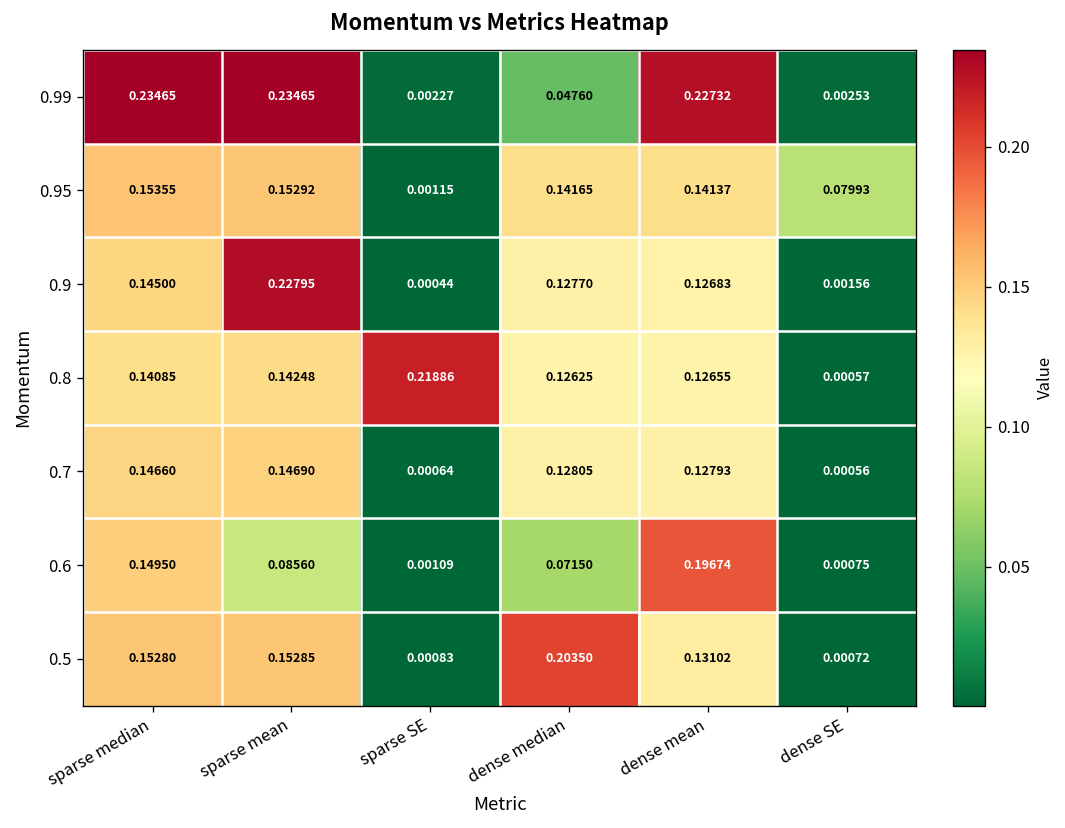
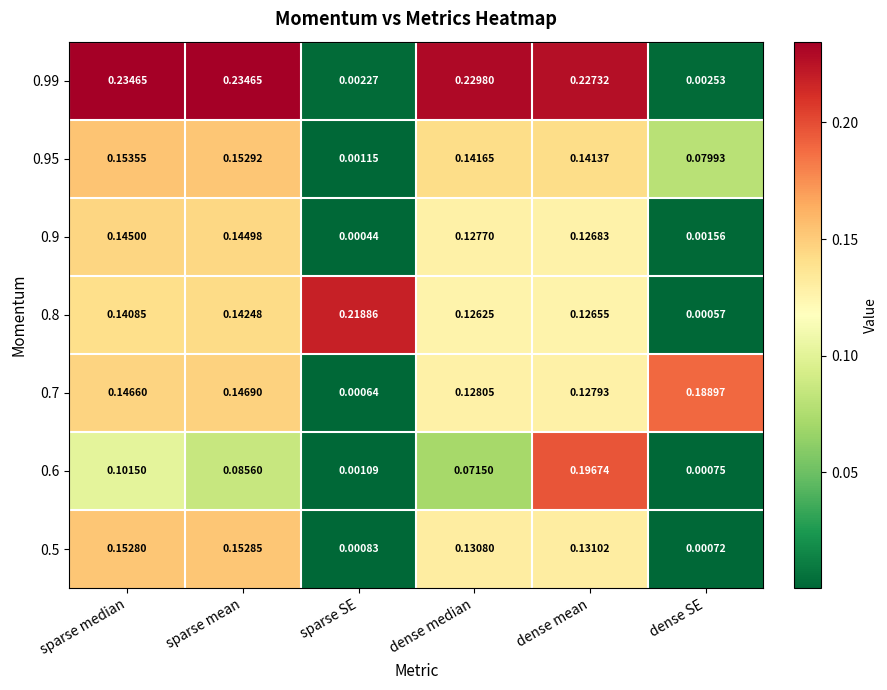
  {
    "0.99": {
      "sparse median": 0.23465,
      "sparse mean": 0.23465,
      "sparse SE": 0.00227,
-     "dense median": 0.04760,
+     "dense median": 0.22980,
      "dense mean": 0.22732,
      "dense SE": 0.00253
    },
    "0.95": {
      "sparse median": 0.15355,
      "sparse mean": 0.15292,
      "sparse SE": 0.00115,
      "dense median": 0.14165,
      "dense mean": 0.14137,
      "dense SE": 0.07993
    },
    "0.9": {
      "sparse median": 0.14500,
-     "sparse mean": 0.22795,
+     "sparse mean": 0.14498,
      "sparse SE": 0.00044,
      "dense median": 0.12770,
      "dense mean": 0.12683,
      "dense SE": 0.00156
    },
    "0.8": {
      "sparse median": 0.14085,
      "sparse mean": 0.14248,
      "sparse SE": 0.21886,
      "dense median": 0.12625,
      "dense mean": 0.12655,
      "dense SE": 0.00057
    },
    "0.7": {
      "sparse median": 0.14660,
      "sparse mean": 0.14690,
      "sparse SE": 0.00064,
      "dense median": 0.12805,
      "dense mean": 0.12793,
-     "dense SE": 0.00056
+     "dense SE": 0.18897
    },
    "0.6": {
-     "sparse median": 0.14950,
+     "sparse median": 0.10150,
      "sparse mean": 0.08560,
      "sparse SE": 0.00109,
      "dense median": 0.07150,
      "dense mean": 0.19674,
      "dense SE": 0.00075
    },
    "0.5": {
      "sparse median": 0.15280,
      "sparse mean": 0.15285,
      "sparse SE": 0.00083,
-     "dense median": 0.20350,
+     "dense median": 0.13080,
      "dense mean": 0.13102,
      "dense SE": 0.00072
    }
  }
